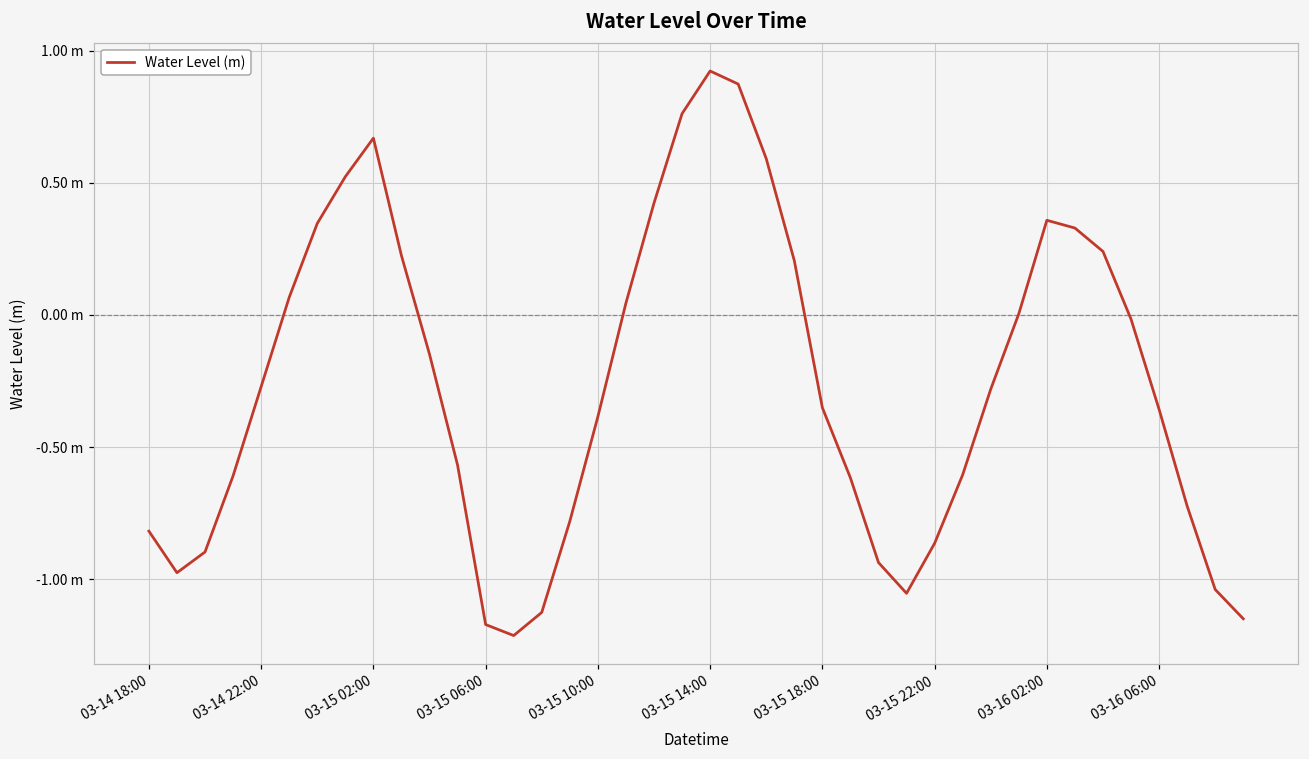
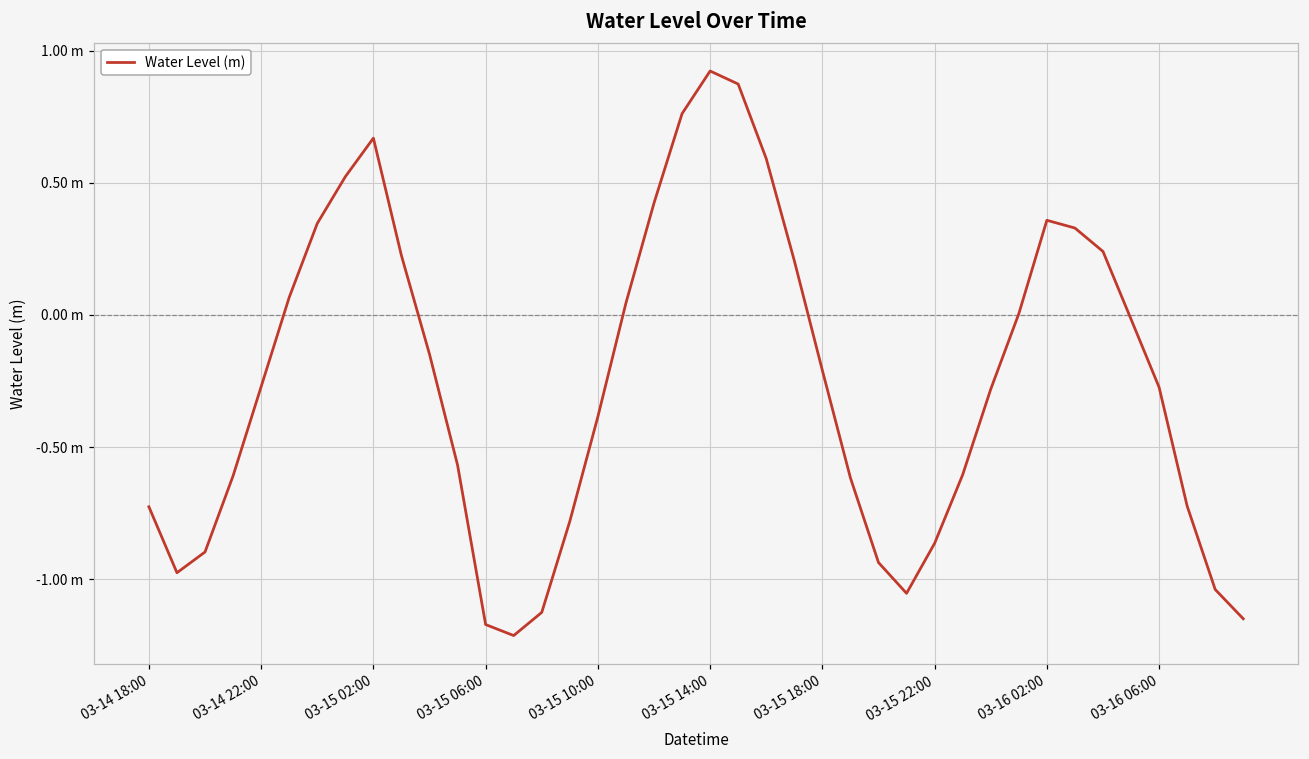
  {
-   "03-14 18:00": "-0.82 m",
+   "03-14 18:00": "-0.73 m",
    "03-14 22:00": "-0.27 m",
    "03-15 02:00": "0.67 m",
    "03-15 06:00": "-1.17 m",
    "03-15 10:00": "-0.39 m",
    "03-15 14:00": "0.92 m",
-   "03-15 18:00": "-0.35 m",
+   "03-15 18:00": "-0.21 m",
    "03-15 22:00": "-0.86 m",
    "03-16 02:00": "0.36 m",
-   "03-16 06:00": "-0.36 m"
+   "03-16 06:00": "-0.27 m"
  }
